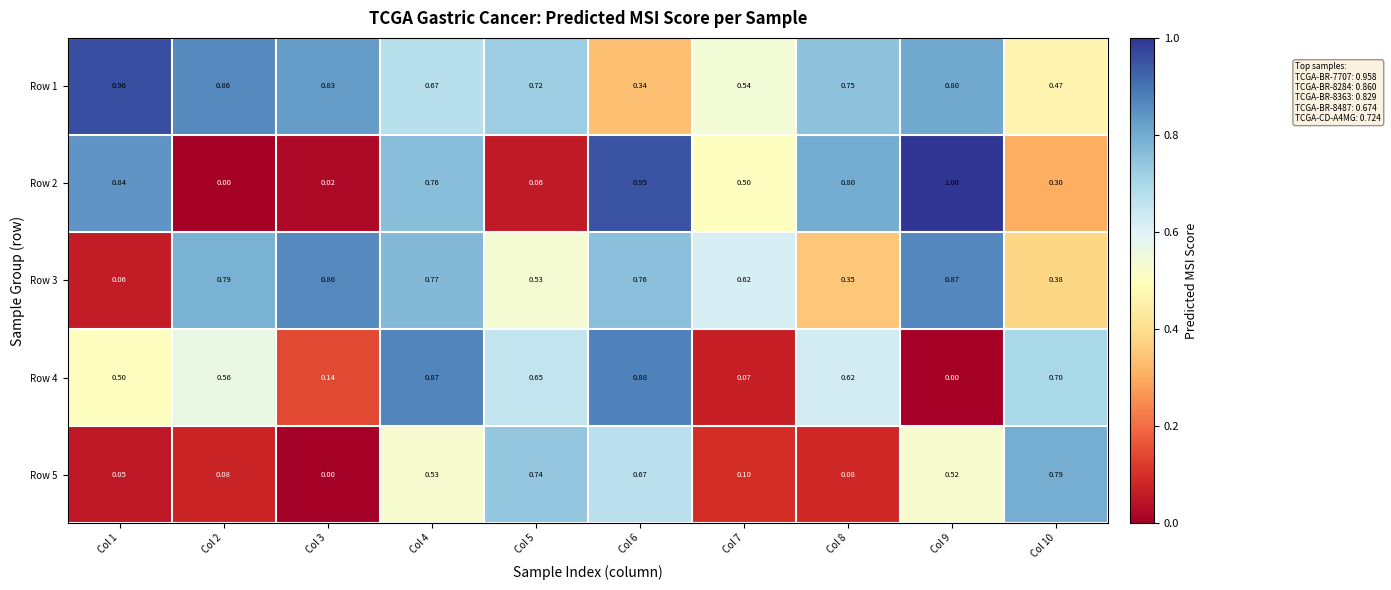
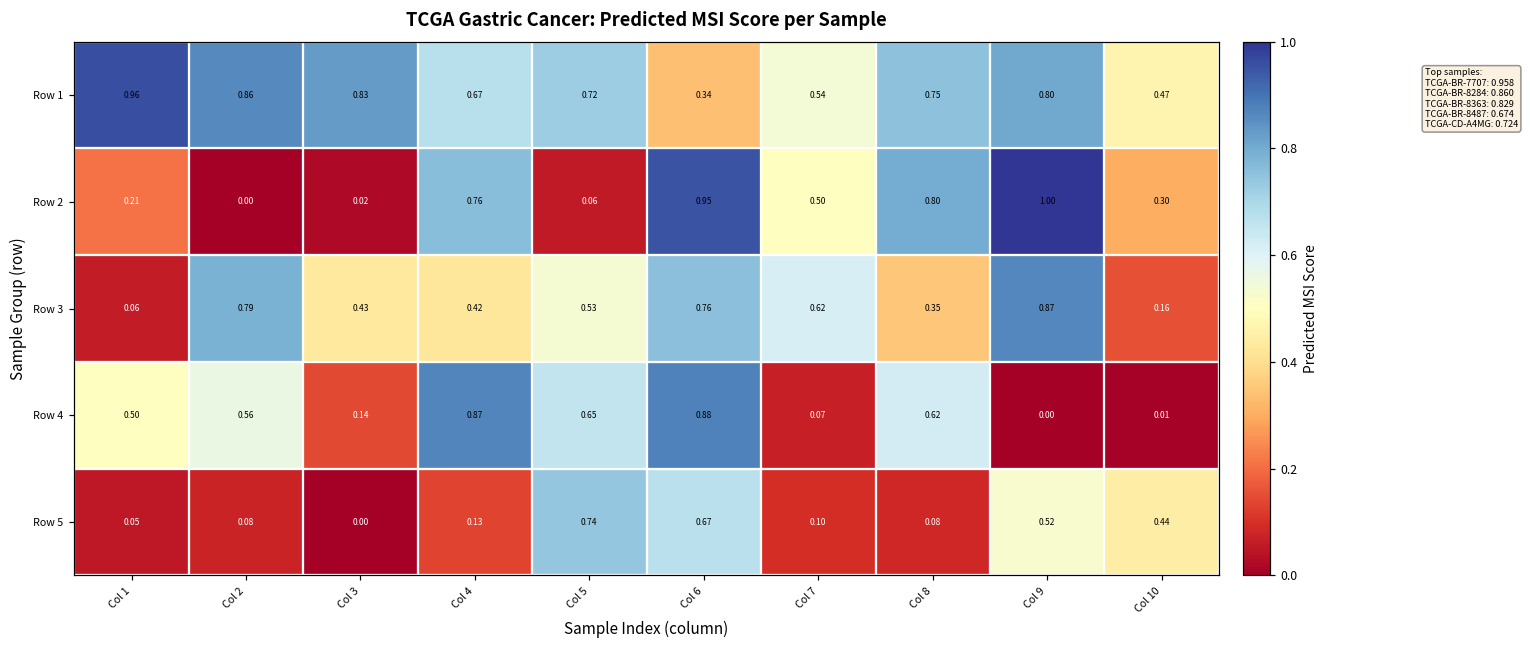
  {
    "Row 1": {
      "Col 1": 0.96,
      "Col 2": 0.86,
      "Col 3": 0.83,
      "Col 4": 0.67,
      "Col 5": 0.72,
      "Col 6": 0.34,
      "Col 7": 0.54,
      "Col 8": 0.75,
      "Col 9": 0.80,
      "Col 10": 0.47
    },
    "Row 2": {
-     "Col 1": 0.84,
+     "Col 1": 0.21,
      "Col 2": 0.00,
      "Col 3": 0.02,
      "Col 4": 0.76,
      "Col 5": 0.06,
      "Col 6": 0.95,
      "Col 7": 0.50,
      "Col 8": 0.80,
      "Col 9": 1.00,
      "Col 10": 0.30
    },
    "Row 3": {
      "Col 1": 0.06,
      "Col 2": 0.79,
-     "Col 3": 0.86,
-     "Col 4": 0.77,
+     "Col 3": 0.43,
+     "Col 4": 0.42,
      "Col 5": 0.53,
      "Col 6": 0.76,
      "Col 7": 0.62,
      "Col 8": 0.35,
      "Col 9": 0.87,
-     "Col 10": 0.38
+     "Col 10": 0.16
    },
    "Row 4": {
      "Col 1": 0.50,
      "Col 2": 0.56,
      "Col 3": 0.14,
      "Col 4": 0.87,
      "Col 5": 0.65,
      "Col 6": 0.88,
      "Col 7": 0.07,
      "Col 8": 0.62,
      "Col 9": 0.00,
-     "Col 10": 0.70
+     "Col 10": 0.01
    },
    "Row 5": {
      "Col 1": 0.05,
      "Col 2": 0.08,
      "Col 3": 0.00,
-     "Col 4": 0.53,
+     "Col 4": 0.13,
      "Col 5": 0.74,
      "Col 6": 0.67,
      "Col 7": 0.10,
      "Col 8": 0.08,
      "Col 9": 0.52,
-     "Col 10": 0.79
+     "Col 10": 0.44
    }
  }
